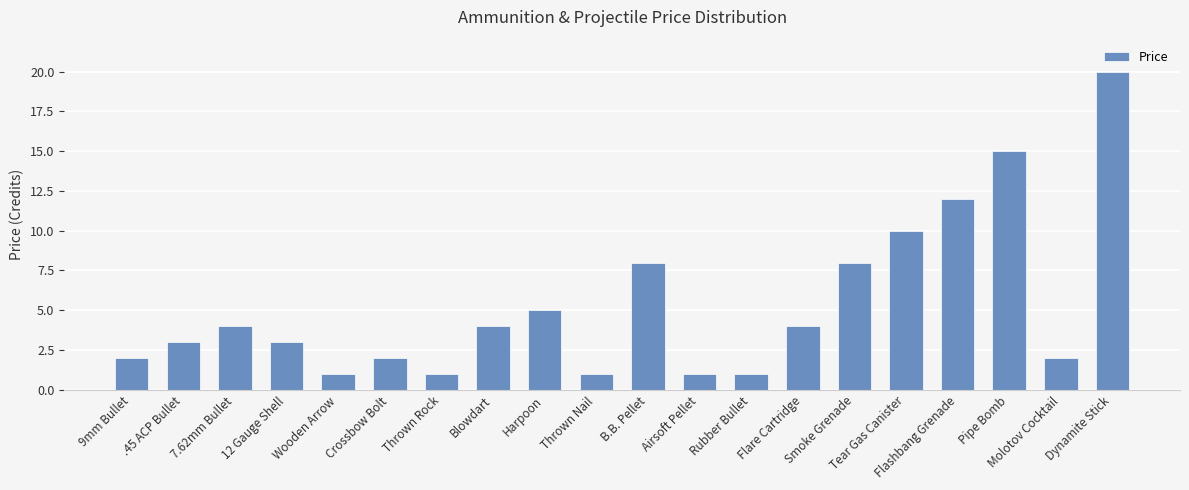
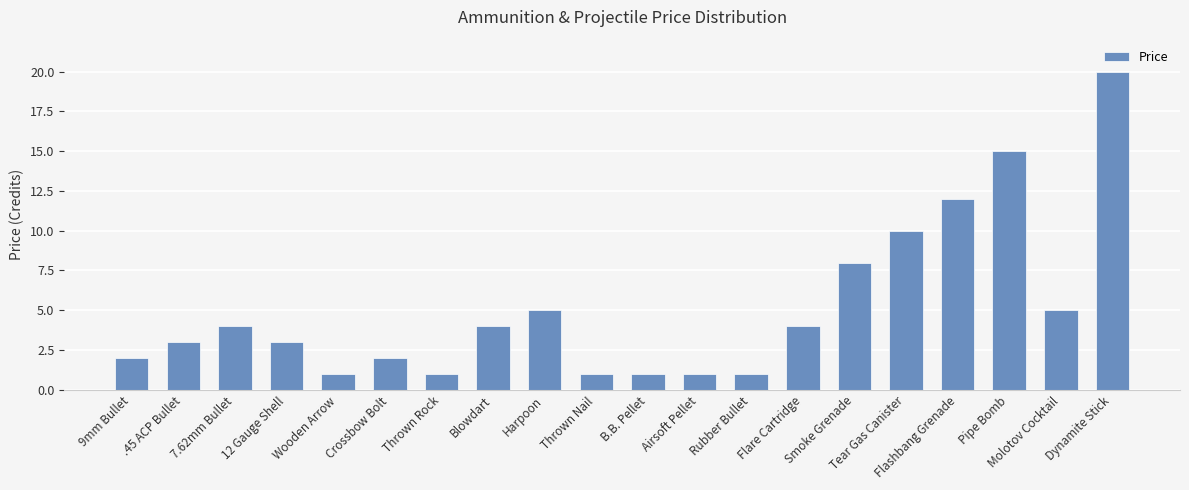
  {
    "9mm Bullet": 2,
    ".45 ACP Bullet": 3,
    "7.62mm Bullet": 4,
    "12 Gauge Shell": 3,
    "Wooden Arrow": 1,
    "Crossbow Bolt": 2,
    "Thrown Rock": 1,
    "Blowdart": 4,
    "Harpoon": 5,
    "Thrown Nail": 1,
-   "B.B. Pellet": 8,
+   "B.B. Pellet": 1,
    "Airsoft Pellet": 1,
    "Rubber Bullet": 1,
    "Flare Cartridge": 4,
    "Smoke Grenade": 8,
    "Tear Gas Canister": 10,
    "Flashbang Grenade": 12,
    "Pipe Bomb": 15,
-   "Molotov Cocktail": 2,
+   "Molotov Cocktail": 5,
    "Dynamite Stick": 20
  }
